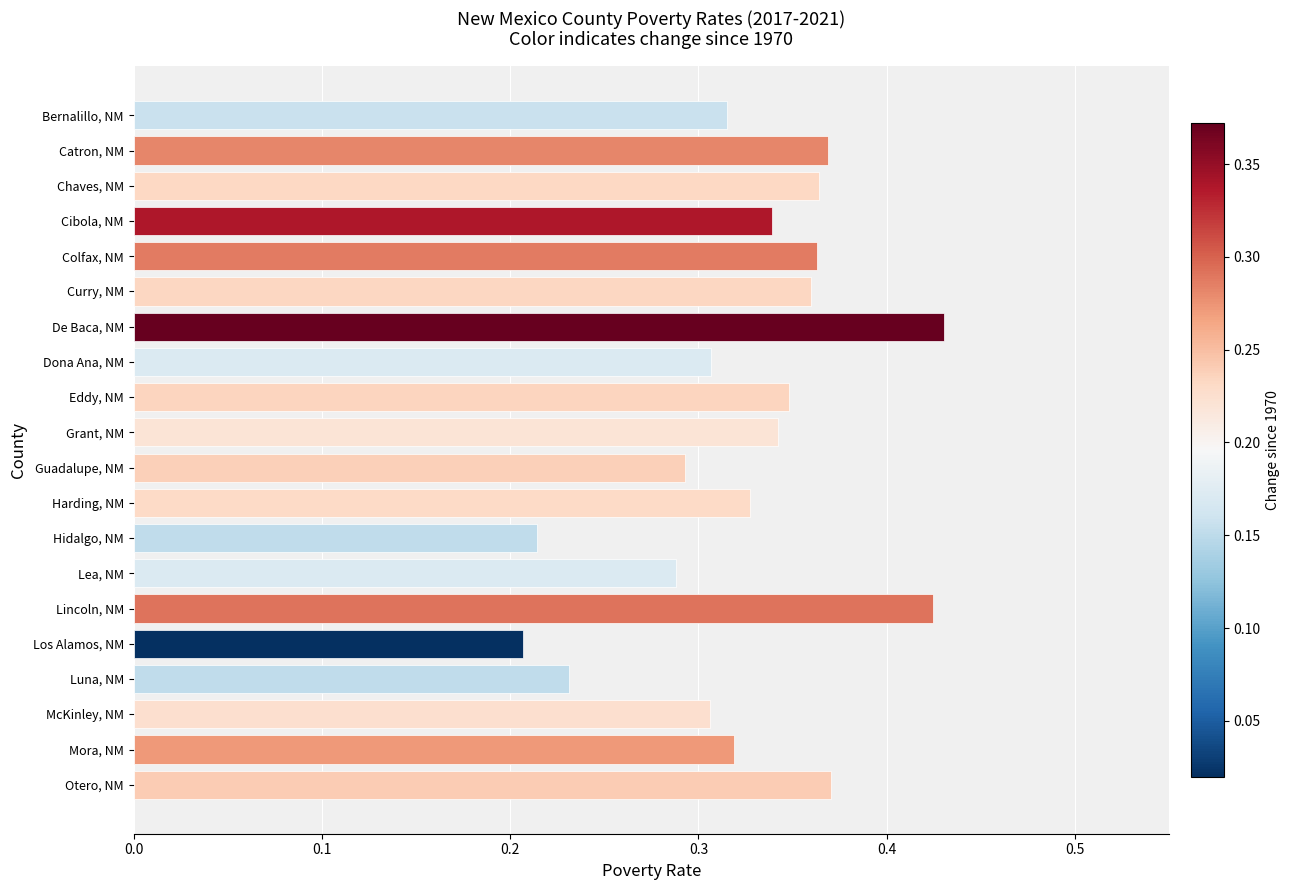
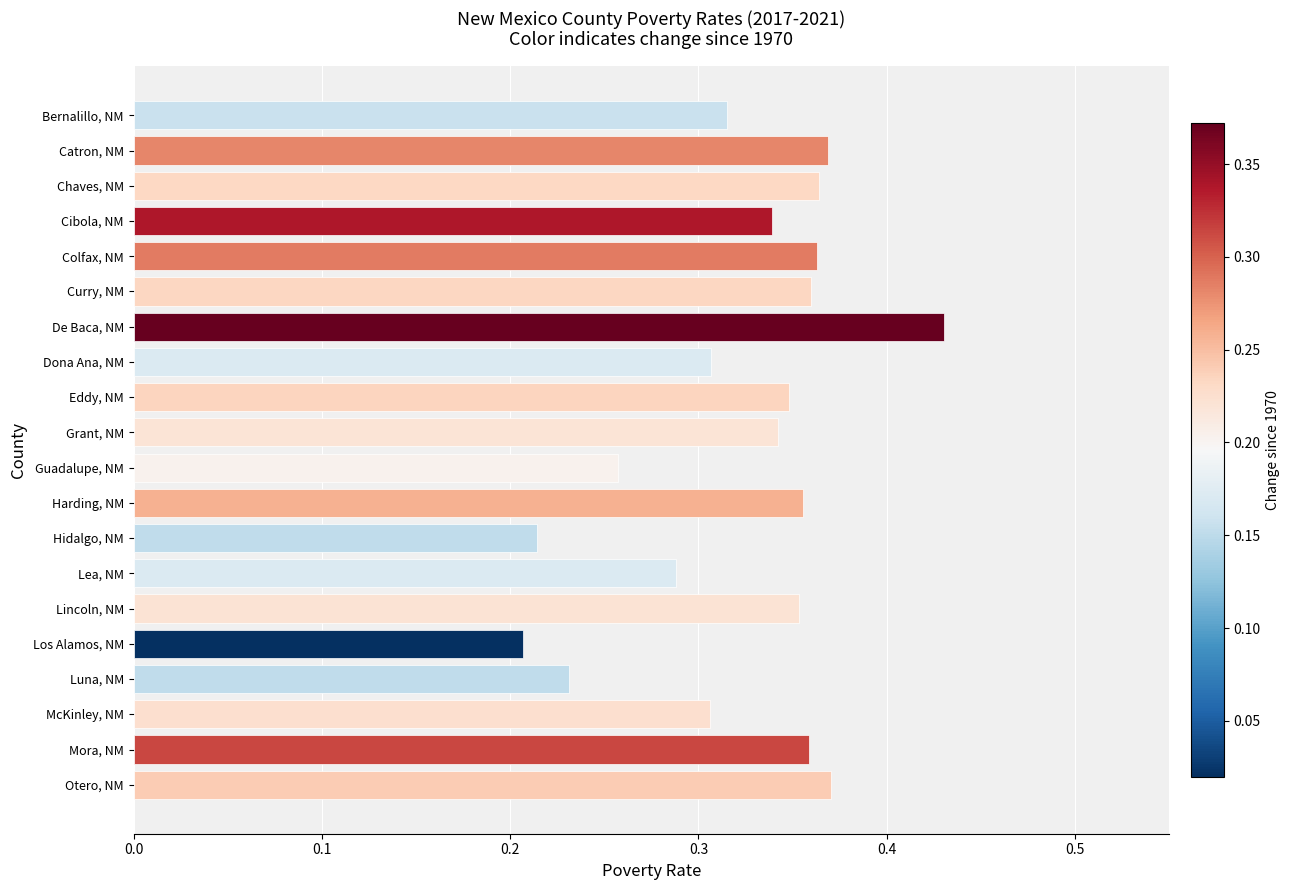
  {
    "Bernalillo, NM": 0.315,
    "Catron, NM": 0.369,
    "Chaves, NM": 0.364,
    "Cibola, NM": 0.339,
    "Colfax, NM": 0.363,
    "Curry, NM": 0.360,
    "De Baca, NM": 0.430,
    "Dona Ana, NM": 0.307,
    "Eddy, NM": 0.348,
    "Grant, NM": 0.342,
-   "Guadalupe, NM": 0.293,
-   "Harding, NM": 0.328,
+   "Guadalupe, NM": 0.258,
+   "Harding, NM": 0.356,
    "Hidalgo, NM": 0.214,
    "Lea, NM": 0.288,
-   "Lincoln, NM": 0.424,
+   "Lincoln, NM": 0.354,
    "Los Alamos, NM": 0.207,
    "Luna, NM": 0.231,
    "McKinley, NM": 0.306,
-   "Mora, NM": 0.319,
+   "Mora, NM": 0.359,
    "Otero, NM": 0.371
  }
